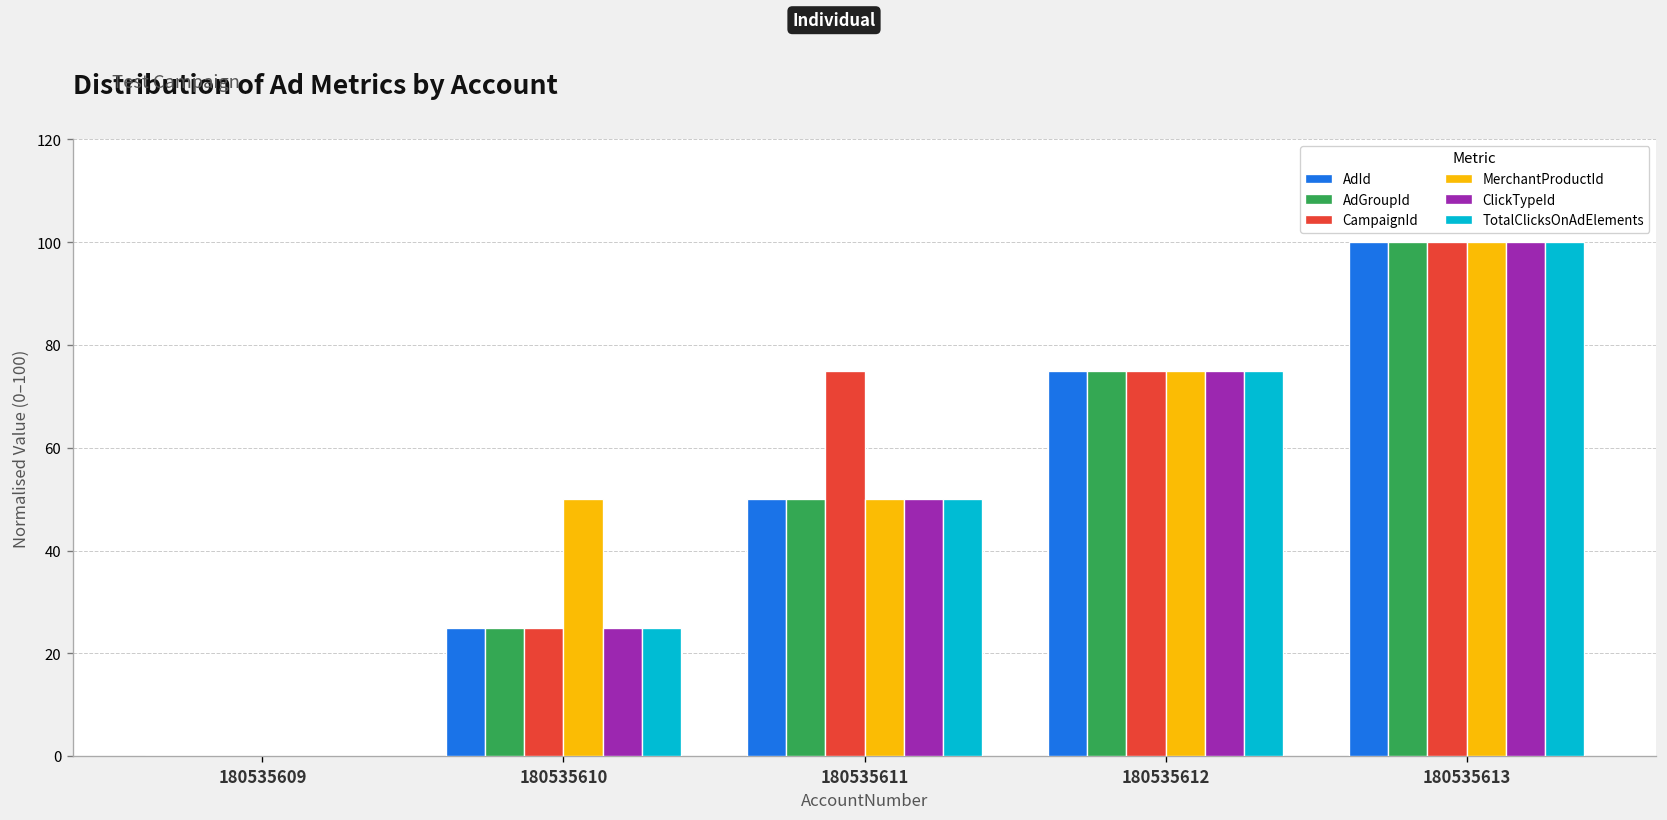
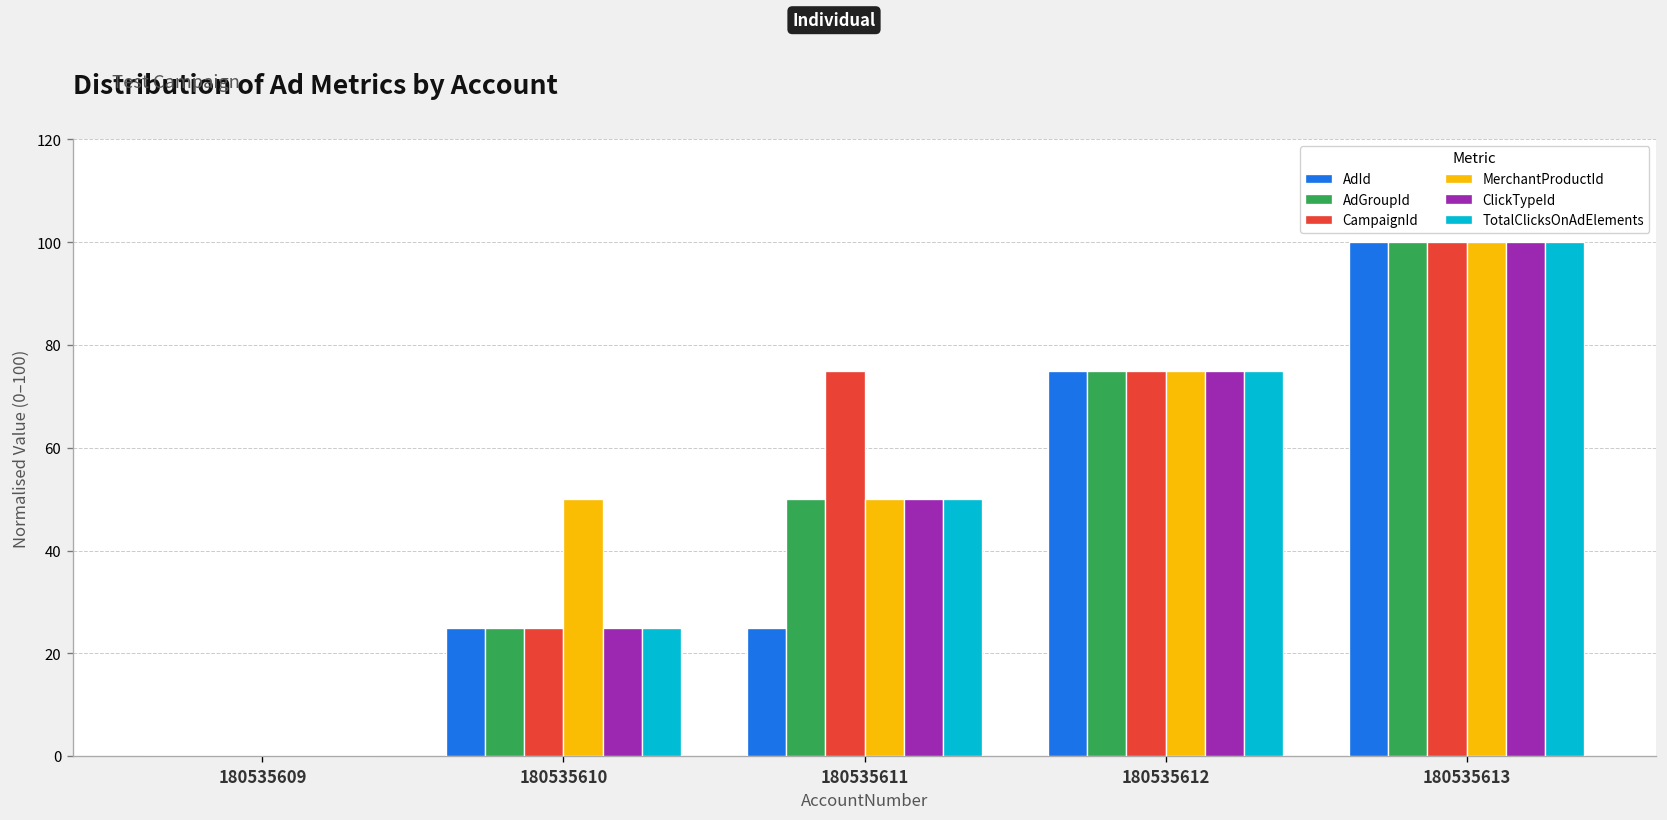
  {
    "AdId": {
      "180535609": 0,
      "180535610": 25,
-     "180535611": 50,
+     "180535611": 25,
      "180535612": 75,
      "180535613": 100
    },
    "AdGroupId": {
      "180535609": 0,
      "180535610": 25,
      "180535611": 50,
      "180535612": 75,
      "180535613": 100
    },
    "CampaignId": {
      "180535609": 0,
      "180535610": 25,
      "180535611": 75,
      "180535612": 75,
      "180535613": 100
    },
    "MerchantProductId": {
      "180535609": 0,
      "180535610": 50,
      "180535611": 50,
      "180535612": 75,
      "180535613": 100
    },
    "ClickTypeId": {
      "180535609": 0,
      "180535610": 25,
      "180535611": 50,
      "180535612": 75,
      "180535613": 100
    },
    "TotalClicksOnAdElements": {
      "180535609": 0,
      "180535610": 25,
      "180535611": 50,
      "180535612": 75,
      "180535613": 100
    }
  }
